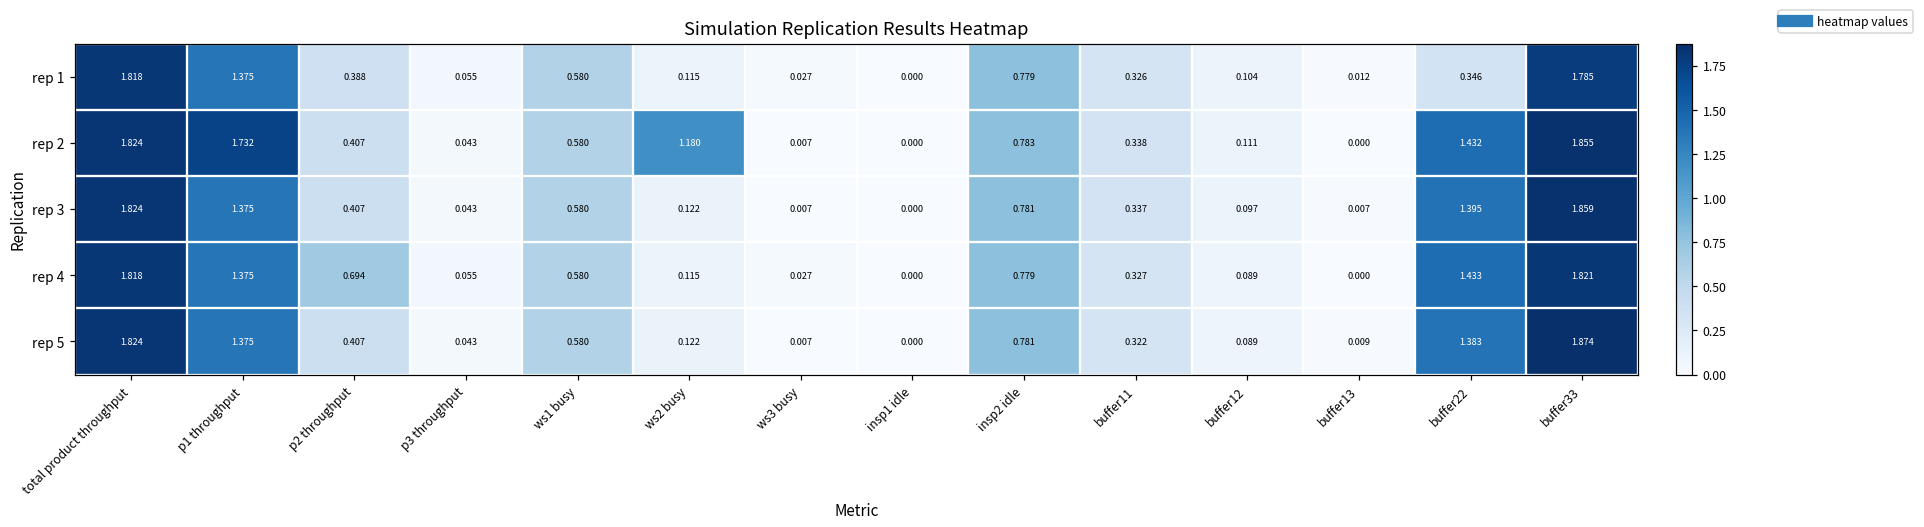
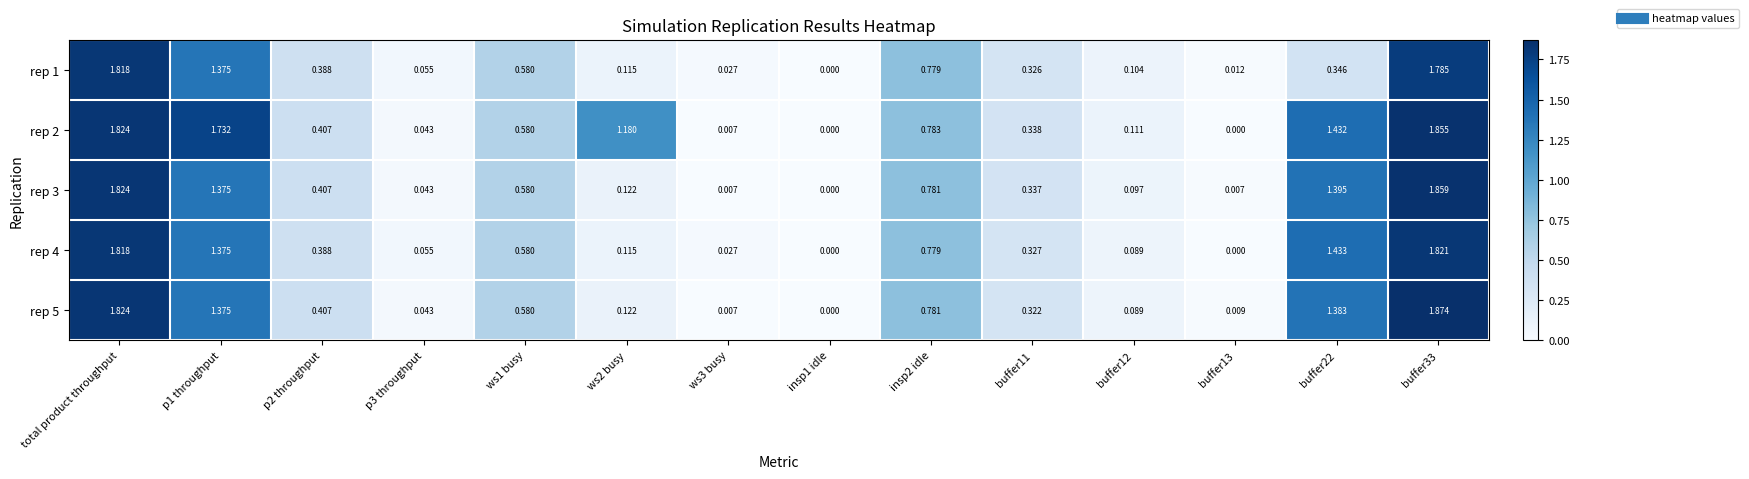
  {
    "rep 1": {
      "total product throughput": 1.818,
      "p1 throughput": 1.375,
      "p2 throughput": 0.388,
      "p3 throughput": 0.055,
      "ws1 busy": 0.580,
      "ws2 busy": 0.115,
      "ws3 busy": 0.027,
      "insp1 idle": 0.000,
      "insp2 idle": 0.779,
      "buffer11": 0.326,
      "buffer12": 0.104,
      "buffer13": 0.012,
      "buffer22": 0.346,
      "buffer33": 1.785
    },
    "rep 2": {
      "total product throughput": 1.824,
      "p1 throughput": 1.732,
      "p2 throughput": 0.407,
      "p3 throughput": 0.043,
      "ws1 busy": 0.580,
      "ws2 busy": 1.180,
      "ws3 busy": 0.007,
      "insp1 idle": 0.000,
      "insp2 idle": 0.783,
      "buffer11": 0.338,
      "buffer12": 0.111,
      "buffer13": 0.000,
      "buffer22": 1.432,
      "buffer33": 1.855
    },
    "rep 3": {
      "total product throughput": 1.824,
      "p1 throughput": 1.375,
      "p2 throughput": 0.407,
      "p3 throughput": 0.043,
      "ws1 busy": 0.580,
      "ws2 busy": 0.122,
      "ws3 busy": 0.007,
      "insp1 idle": 0.000,
      "insp2 idle": 0.781,
      "buffer11": 0.337,
      "buffer12": 0.097,
      "buffer13": 0.007,
      "buffer22": 1.395,
      "buffer33": 1.859
    },
    "rep 4": {
      "total product throughput": 1.818,
      "p1 throughput": 1.375,
-     "p2 throughput": 0.694,
+     "p2 throughput": 0.388,
      "p3 throughput": 0.055,
      "ws1 busy": 0.580,
      "ws2 busy": 0.115,
      "ws3 busy": 0.027,
      "insp1 idle": 0.000,
      "insp2 idle": 0.779,
      "buffer11": 0.327,
      "buffer12": 0.089,
      "buffer13": 0.000,
      "buffer22": 1.433,
      "buffer33": 1.821
    },
    "rep 5": {
      "total product throughput": 1.824,
      "p1 throughput": 1.375,
      "p2 throughput": 0.407,
      "p3 throughput": 0.043,
      "ws1 busy": 0.580,
      "ws2 busy": 0.122,
      "ws3 busy": 0.007,
      "insp1 idle": 0.000,
      "insp2 idle": 0.781,
      "buffer11": 0.322,
      "buffer12": 0.089,
      "buffer13": 0.009,
      "buffer22": 1.383,
      "buffer33": 1.874
    }
  }
